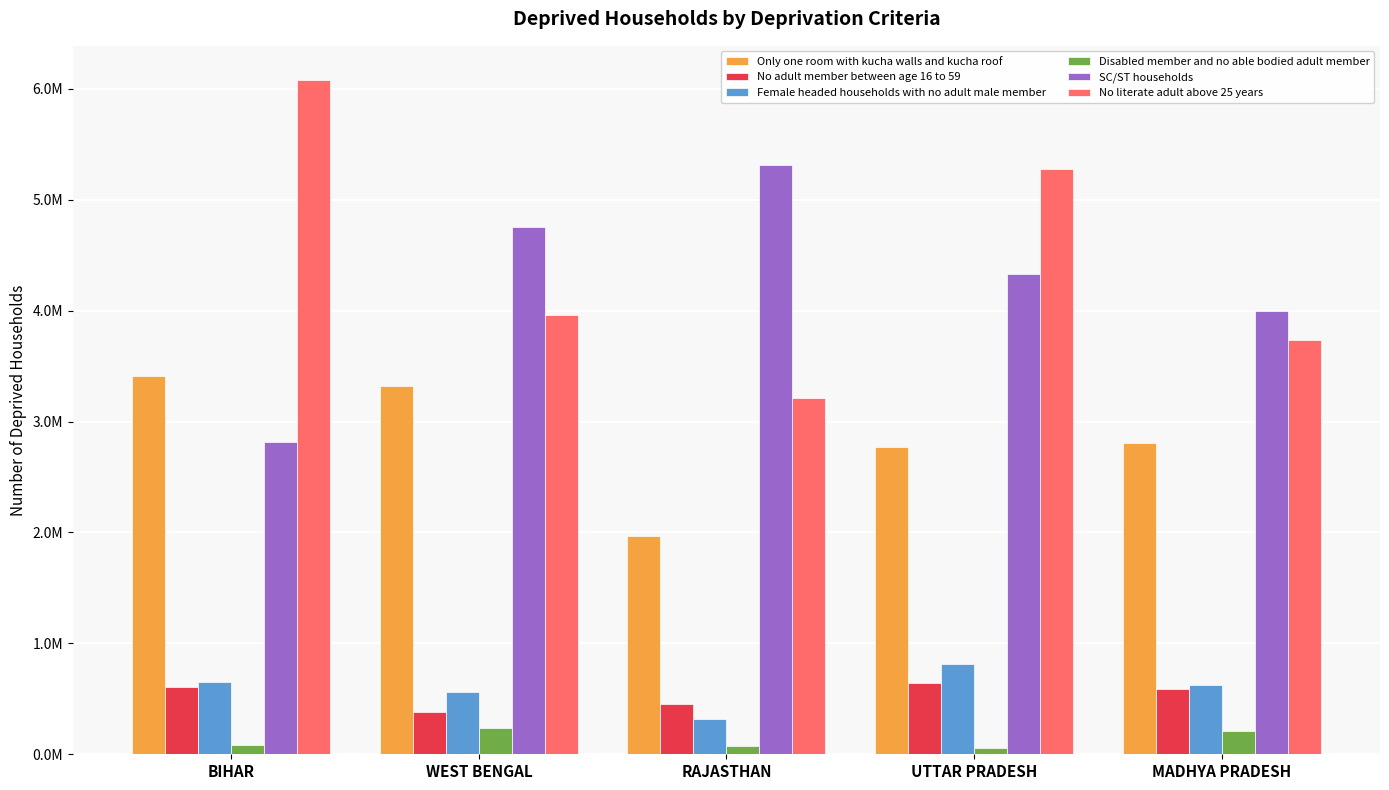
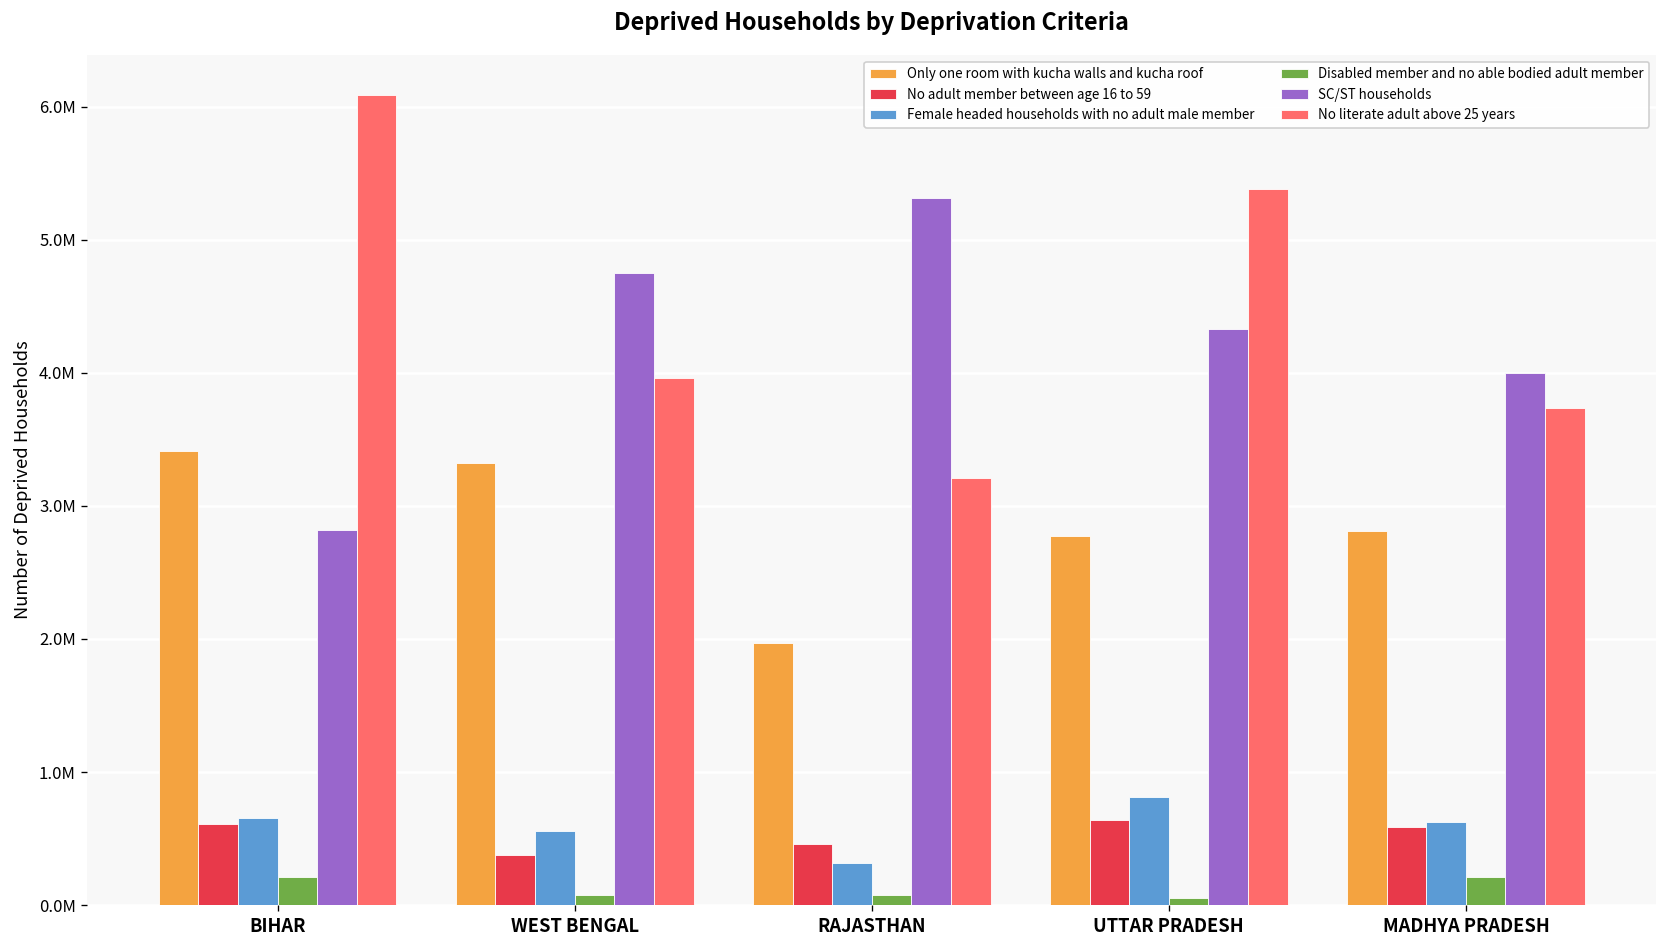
  {
    "Only one room with kucha walls and kucha roof": {
      "BIHAR": 3410000,
      "WEST BENGAL": 3320000,
      "RAJASTHAN": 1970000,
      "UTTAR PRADESH": 2770000,
      "MADHYA PRADESH": 2810000
    },
    "No adult member between age 16 to 59": {
      "BIHAR": 610000,
      "WEST BENGAL": 380000,
      "RAJASTHAN": 460000,
      "UTTAR PRADESH": 640000,
      "MADHYA PRADESH": 580000
    },
    "Female headed households with no adult male member": {
      "BIHAR": 650000,
      "WEST BENGAL": 560000,
      "RAJASTHAN": 310000,
      "UTTAR PRADESH": 810000,
      "MADHYA PRADESH": 620000
    },
    "Disabled member and no able bodied adult member": {
-     "BIHAR": 90000,
-     "WEST BENGAL": 240000,
+     "BIHAR": 210000,
+     "WEST BENGAL": 70000,
      "RAJASTHAN": 80000,
      "UTTAR PRADESH": 50000,
      "MADHYA PRADESH": 210000
    },
    "SC/ST households": {
      "BIHAR": 2810000,
      "WEST BENGAL": 4750000,
      "RAJASTHAN": 5310000,
      "UTTAR PRADESH": 4330000,
      "MADHYA PRADESH": 4000000
    },
    "No literate adult above 25 years": {
      "BIHAR": 6080000,
      "WEST BENGAL": 3960000,
      "RAJASTHAN": 3210000,
-     "UTTAR PRADESH": 5280000,
+     "UTTAR PRADESH": 5380000,
      "MADHYA PRADESH": 3740000
    }
  }
